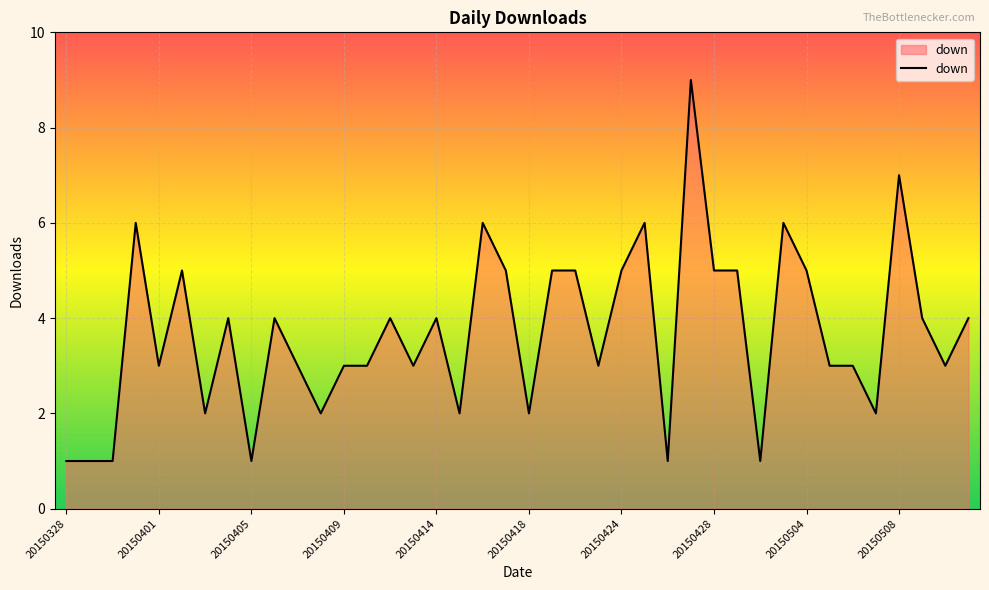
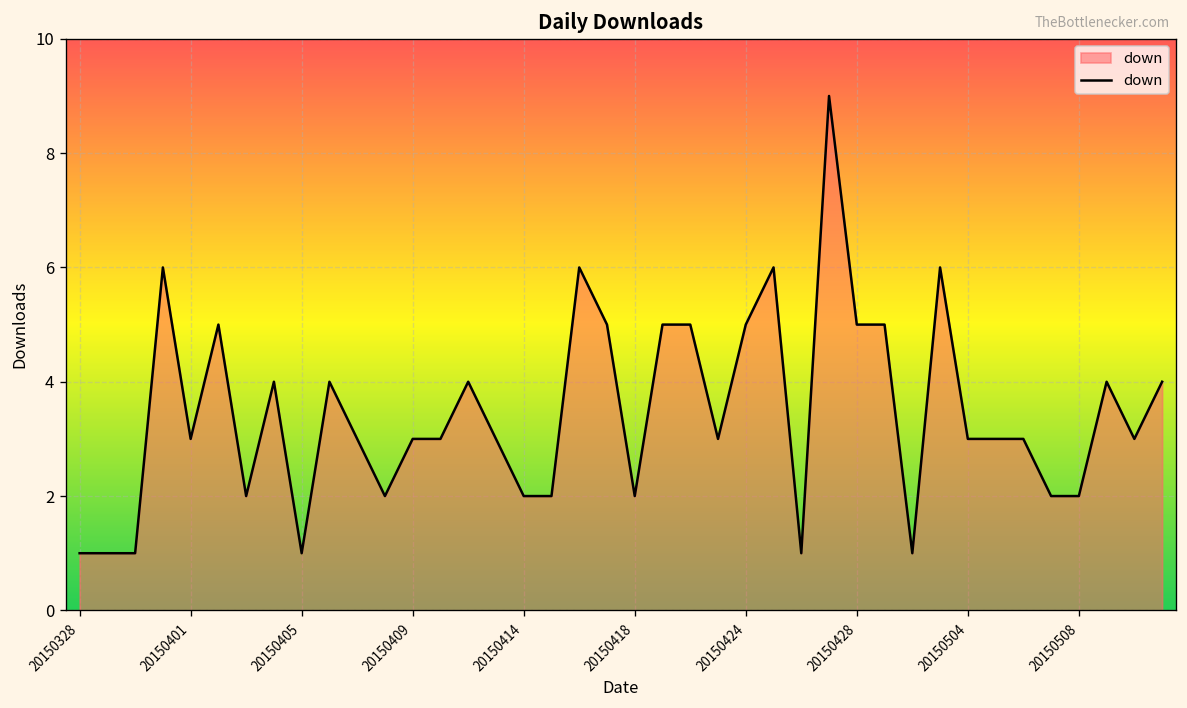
  {
    "20150328": 1,
    "20150401": 3,
    "20150405": 1,
    "20150409": 3,
-   "20150414": 4,
+   "20150414": 2,
    "20150418": 2,
    "20150424": 5,
    "20150428": 5,
-   "20150504": 5,
-   "20150508": 7
+   "20150504": 3,
+   "20150508": 2
  }
